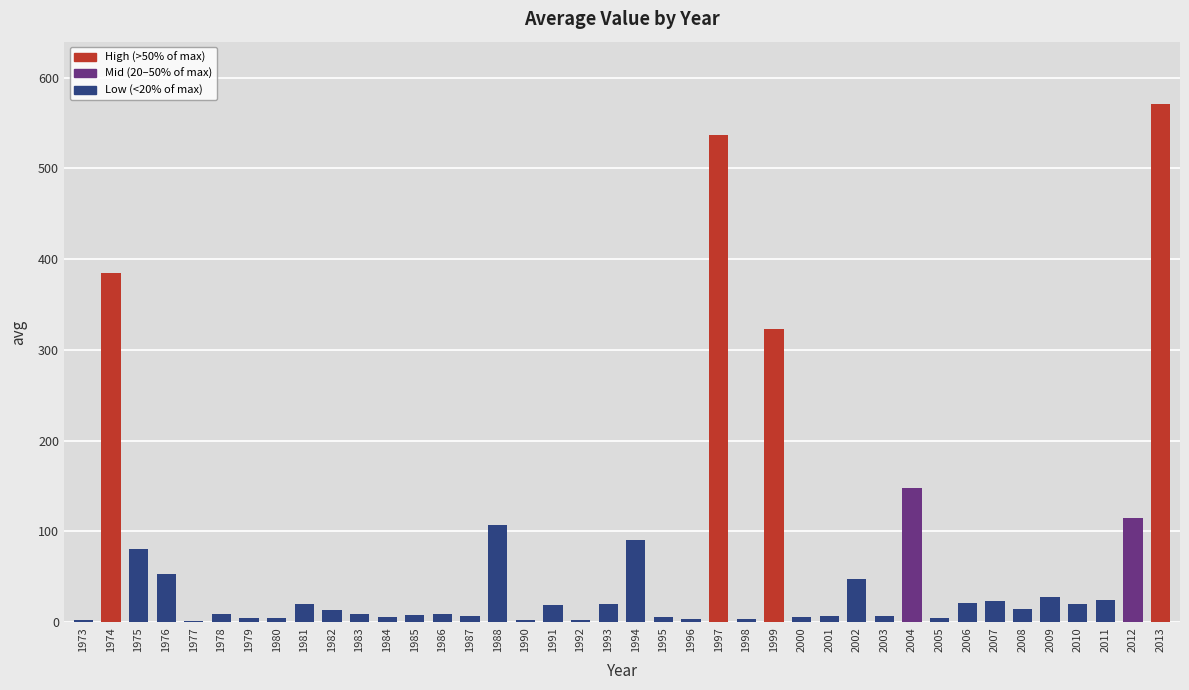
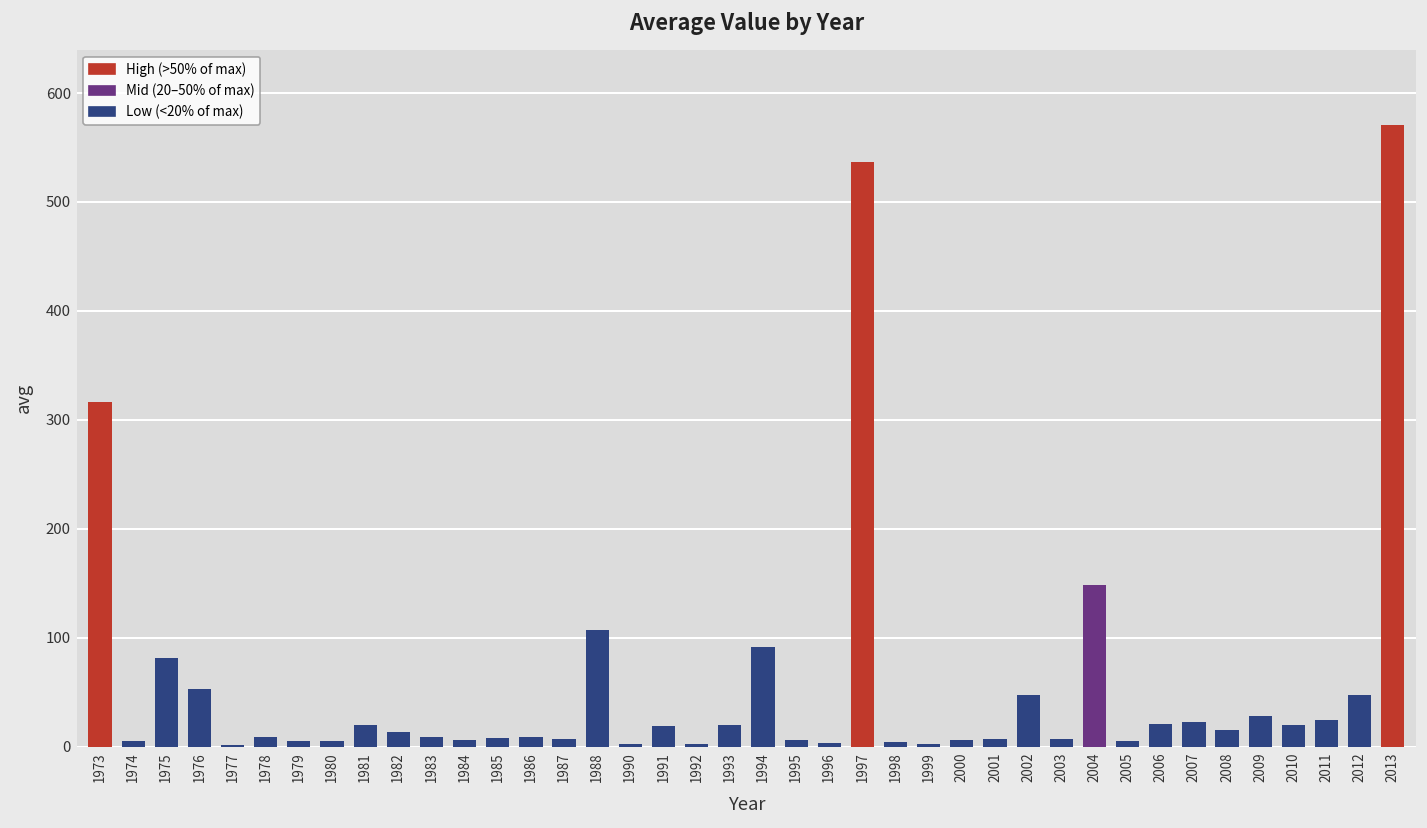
  {
-   "1973": 0,
-   "1974": 390,
+   "1973": 320,
+   "1974": 10,
    "1975": 80,
    "1976": 50,
    "1978": 10,
    "1979": 10,
    "1980": 10,
    "1981": 20,
    "1982": 10,
    "1983": 10,
    "1984": 10,
    "1985": 10,
    "1986": 10,
    "1987": 10,
    "1988": 110,
    "1991": 20,
    "1993": 20,
    "1994": 90,
    "1995": 10,
    "1996": 0,
    "1997": 540,
    "1998": 0,
-   "1999": 320,
+   "1999": 0,
    "2000": 10,
    "2001": 10,
    "2002": 50,
    "2003": 10,
    "2004": 150,
    "2005": 10,
    "2006": 20,
    "2007": 20,
    "2008": 20,
    "2009": 30,
    "2010": 20,
    "2011": 20,
-   "2012": 120,
+   "2012": 50,
    "2013": 570
  }
